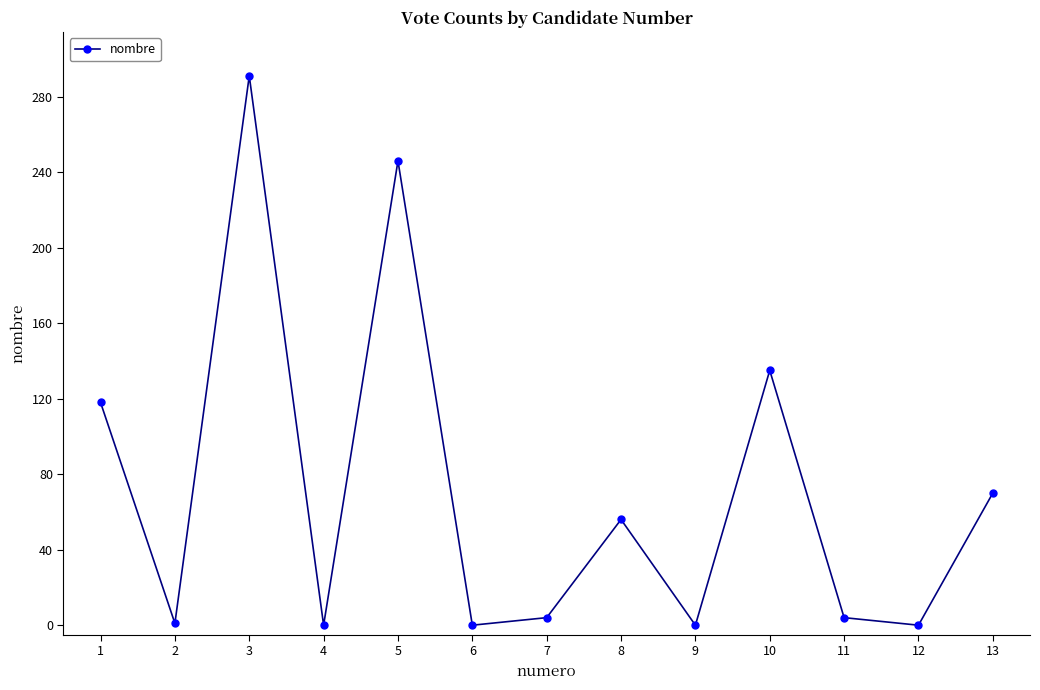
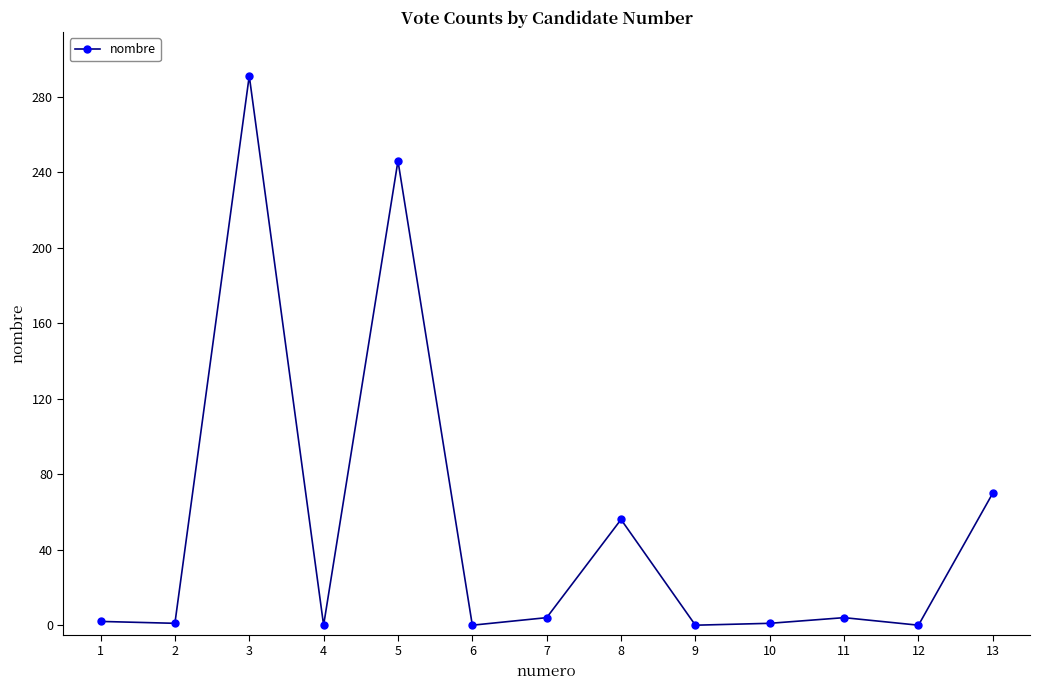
  {
-   "1": 118,
+   "1": 2,
    "2": 1,
    "3": 291,
    "4": 0,
    "5": 246,
    "6": 0,
    "7": 4,
    "8": 56,
    "9": 0,
-   "10": 135,
+   "10": 1,
    "11": 4,
    "12": 0,
    "13": 70
  }
